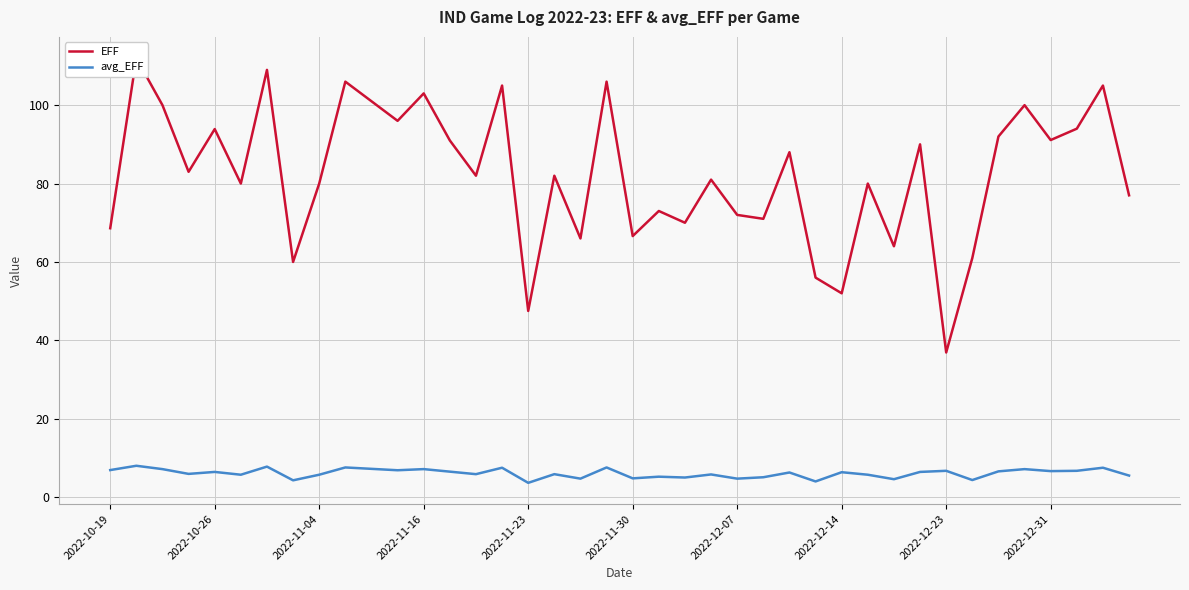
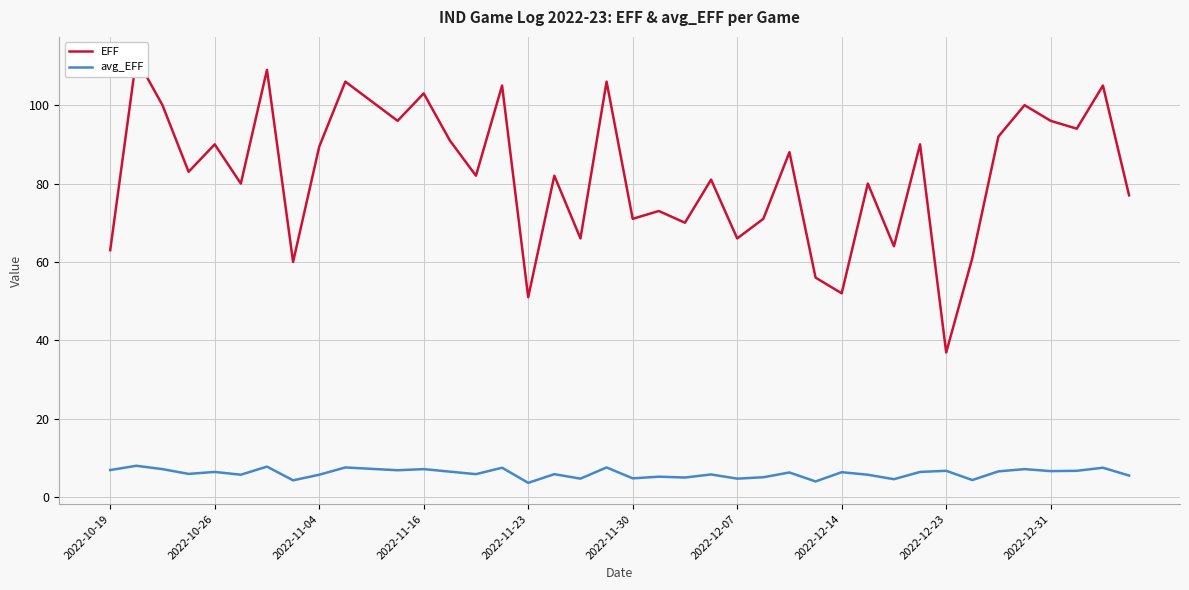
  {
    "EFF": {
-     "2022-10-19": 69,
-     "2022-10-26": 94,
-     "2022-11-04": 80,
+     "2022-10-19": 63,
+     "2022-10-26": 90,
+     "2022-11-04": 89,
      "2022-11-16": 103,
-     "2022-11-23": 48,
-     "2022-11-30": 67,
-     "2022-12-07": 72,
+     "2022-11-23": 51,
+     "2022-11-30": 71,
+     "2022-12-07": 66,
      "2022-12-14": 52,
      "2022-12-23": 37,
-     "2022-12-31": 91
+     "2022-12-31": 96
    },
    "avg_EFF": {
      "2022-10-19": 7,
      "2022-10-26": 6,
      "2022-11-04": 6,
      "2022-11-16": 7,
      "2022-11-23": 4,
      "2022-11-30": 5,
      "2022-12-07": 5,
      "2022-12-14": 6,
      "2022-12-23": 7,
      "2022-12-31": 7
    }
  }
